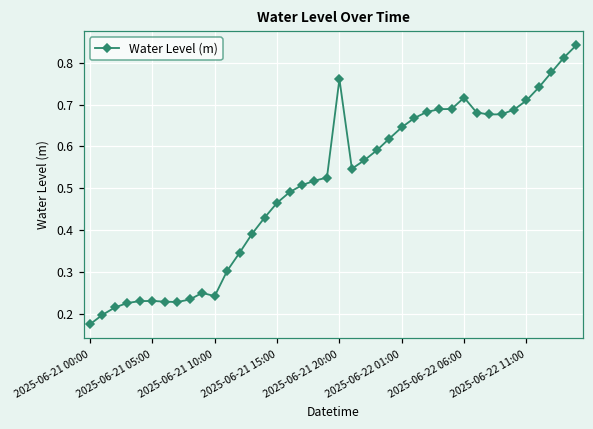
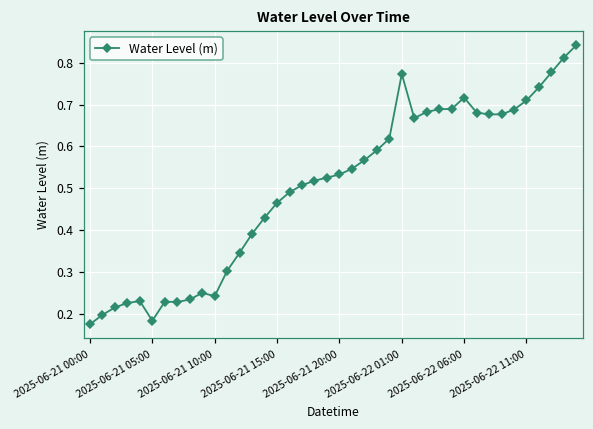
  {
    "2025-06-21 00:00": 0.17,
-   "2025-06-21 05:00": 0.23,
+   "2025-06-21 05:00": 0.18,
    "2025-06-21 10:00": 0.24,
    "2025-06-21 15:00": 0.46,
-   "2025-06-21 20:00": 0.76,
-   "2025-06-22 01:00": 0.65,
+   "2025-06-21 20:00": 0.53,
+   "2025-06-22 01:00": 0.77,
    "2025-06-22 06:00": 0.72,
    "2025-06-22 11:00": 0.71
  }
